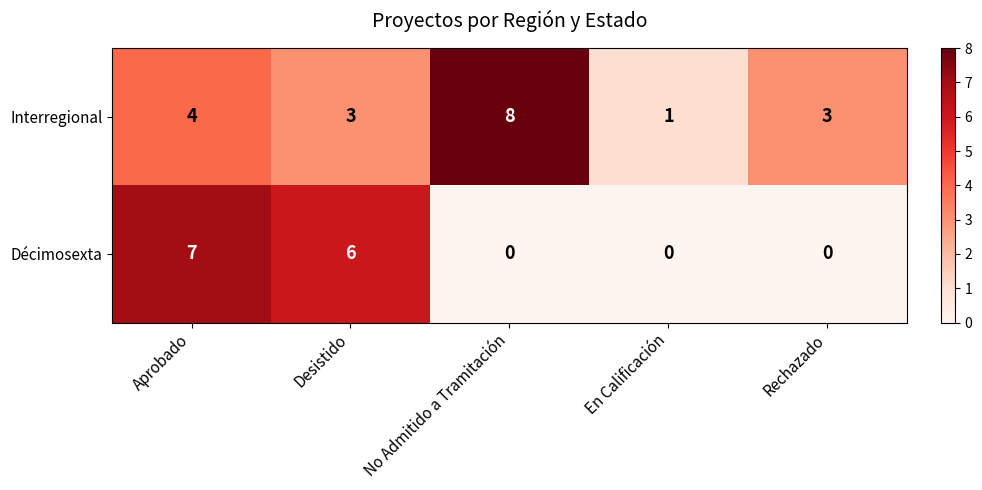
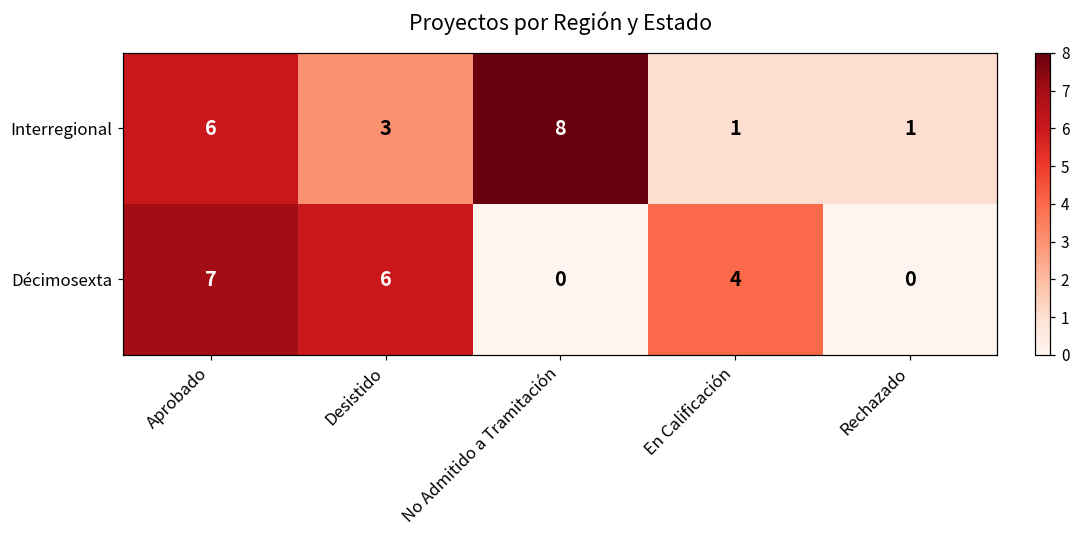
  {
    "Interregional": {
-     "Aprobado": 4,
+     "Aprobado": 6,
      "Desistido": 3,
      "No Admitido a Tramitación": 8,
      "En Calificación": 1,
-     "Rechazado": 3
+     "Rechazado": 1
    },
    "Décimosexta": {
      "Aprobado": 7,
      "Desistido": 6,
      "No Admitido a Tramitación": 0,
-     "En Calificación": 0,
+     "En Calificación": 4,
      "Rechazado": 0
    }
  }
